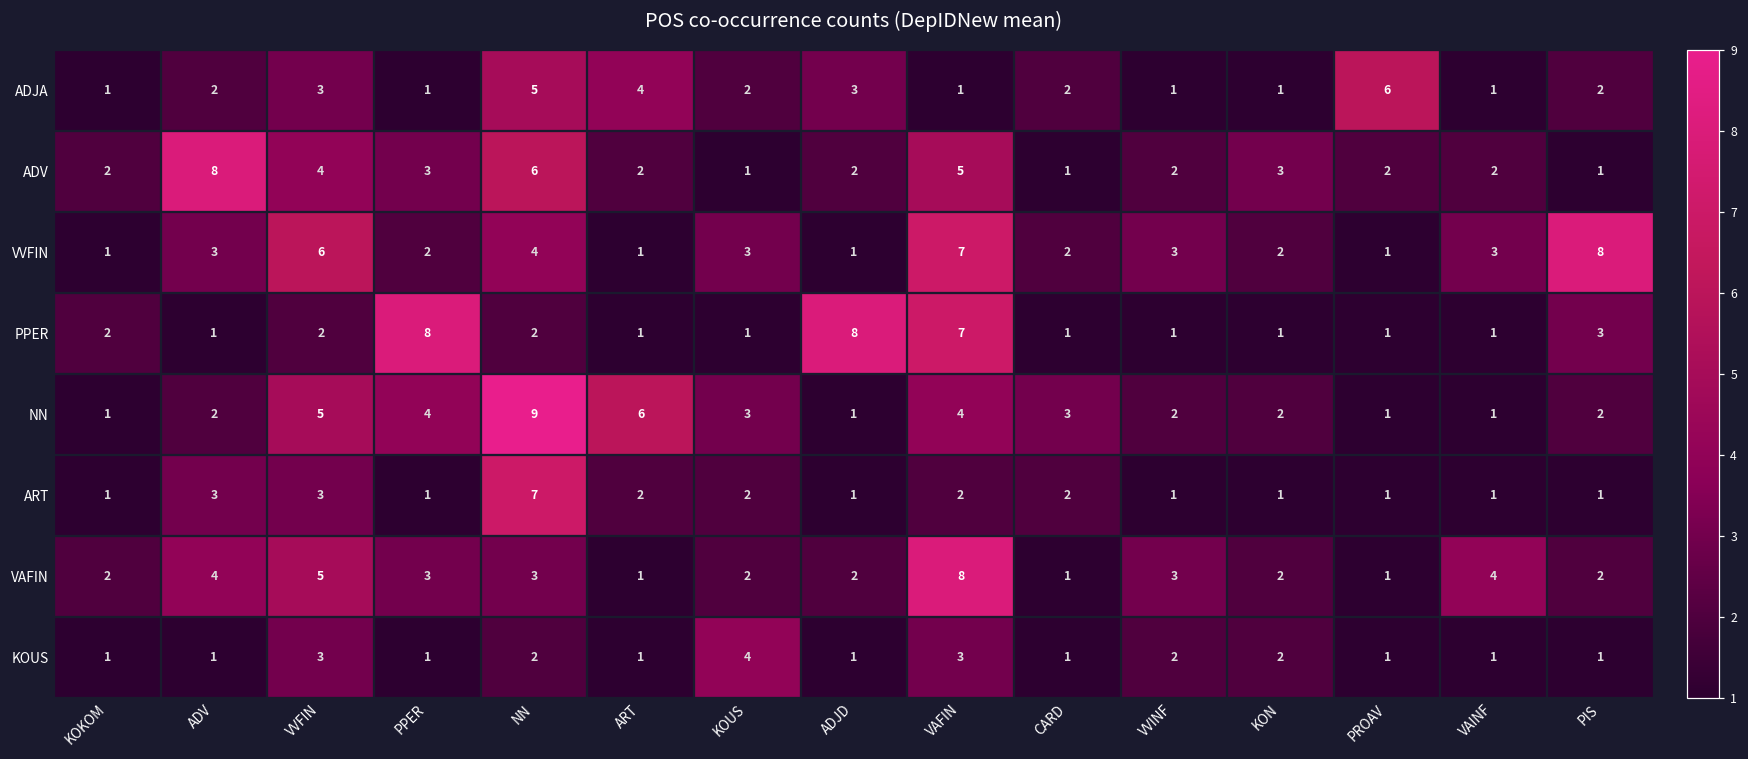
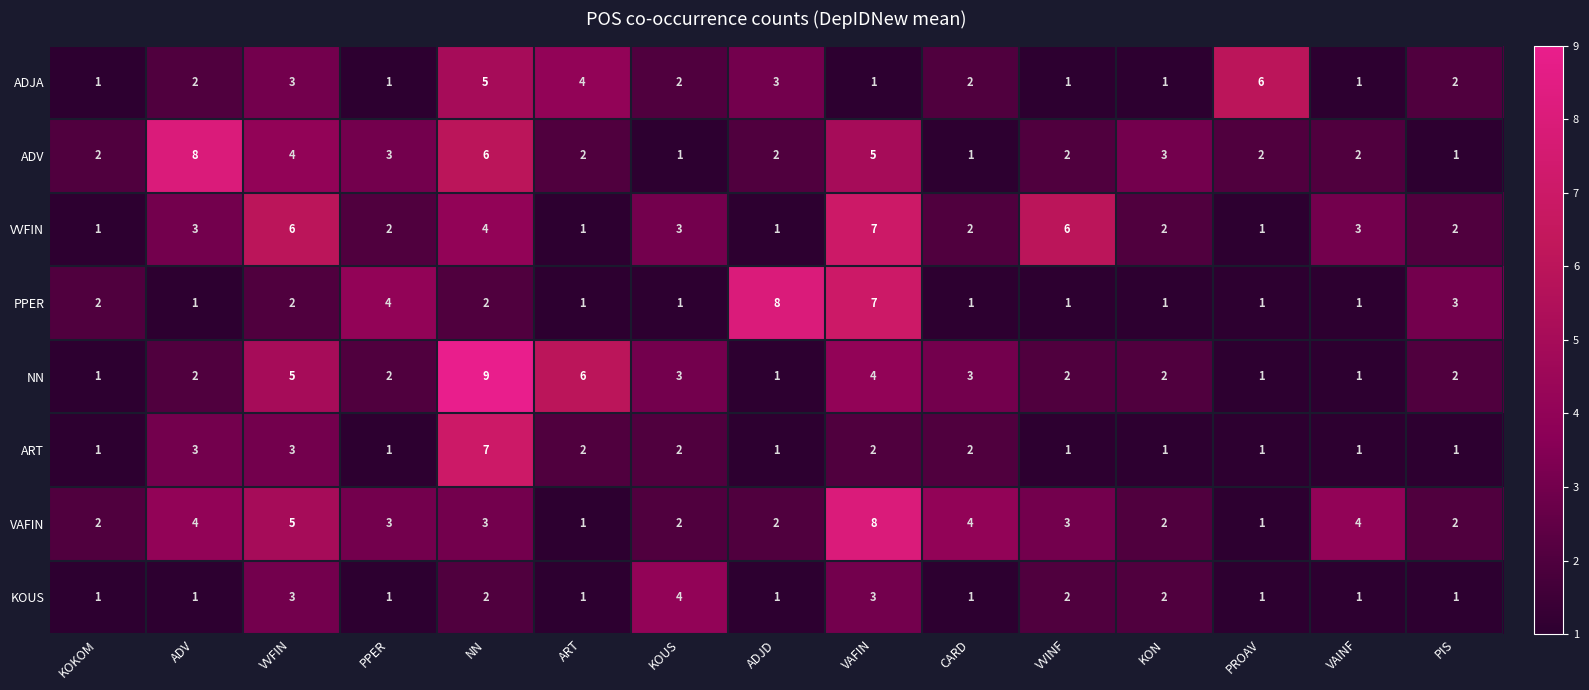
  {
    "ADJA": {
      "KOKOM": 1,
      "ADV": 2,
      "VVFIN": 3,
      "PPER": 1,
      "NN": 5,
      "ART": 4,
      "KOUS": 2,
      "ADJD": 3,
      "VAFIN": 1,
      "CARD": 2,
      "VVINF": 1,
      "KON": 1,
      "PROAV": 6,
      "VAINF": 1,
      "PIS": 2
    },
    "ADV": {
      "KOKOM": 2,
      "ADV": 8,
      "VVFIN": 4,
      "PPER": 3,
      "NN": 6,
      "ART": 2,
      "KOUS": 1,
      "ADJD": 2,
      "VAFIN": 5,
      "CARD": 1,
      "VVINF": 2,
      "KON": 3,
      "PROAV": 2,
      "VAINF": 2,
      "PIS": 1
    },
    "VVFIN": {
      "KOKOM": 1,
      "ADV": 3,
      "VVFIN": 6,
      "PPER": 2,
      "NN": 4,
      "ART": 1,
      "KOUS": 3,
      "ADJD": 1,
      "VAFIN": 7,
      "CARD": 2,
-     "VVINF": 3,
+     "VVINF": 6,
      "KON": 2,
      "PROAV": 1,
      "VAINF": 3,
-     "PIS": 8
+     "PIS": 2
    },
    "PPER": {
      "KOKOM": 2,
      "ADV": 1,
      "VVFIN": 2,
-     "PPER": 8,
+     "PPER": 4,
      "NN": 2,
      "ART": 1,
      "KOUS": 1,
      "ADJD": 8,
      "VAFIN": 7,
      "CARD": 1,
      "VVINF": 1,
      "KON": 1,
      "PROAV": 1,
      "VAINF": 1,
      "PIS": 3
    },
    "NN": {
      "KOKOM": 1,
      "ADV": 2,
      "VVFIN": 5,
-     "PPER": 4,
+     "PPER": 2,
      "NN": 9,
      "ART": 6,
      "KOUS": 3,
      "ADJD": 1,
      "VAFIN": 4,
      "CARD": 3,
      "VVINF": 2,
      "KON": 2,
      "PROAV": 1,
      "VAINF": 1,
      "PIS": 2
    },
    "ART": {
      "KOKOM": 1,
      "ADV": 3,
      "VVFIN": 3,
      "PPER": 1,
      "NN": 7,
      "ART": 2,
      "KOUS": 2,
      "ADJD": 1,
      "VAFIN": 2,
      "CARD": 2,
      "VVINF": 1,
      "KON": 1,
      "PROAV": 1,
      "VAINF": 1,
      "PIS": 1
    },
    "VAFIN": {
      "KOKOM": 2,
      "ADV": 4,
      "VVFIN": 5,
      "PPER": 3,
      "NN": 3,
      "ART": 1,
      "KOUS": 2,
      "ADJD": 2,
      "VAFIN": 8,
-     "CARD": 1,
+     "CARD": 4,
      "VVINF": 3,
      "KON": 2,
      "PROAV": 1,
      "VAINF": 4,
      "PIS": 2
    },
    "KOUS": {
      "KOKOM": 1,
      "ADV": 1,
      "VVFIN": 3,
      "PPER": 1,
      "NN": 2,
      "ART": 1,
      "KOUS": 4,
      "ADJD": 1,
      "VAFIN": 3,
      "CARD": 1,
      "VVINF": 2,
      "KON": 2,
      "PROAV": 1,
      "VAINF": 1,
      "PIS": 1
    }
  }
